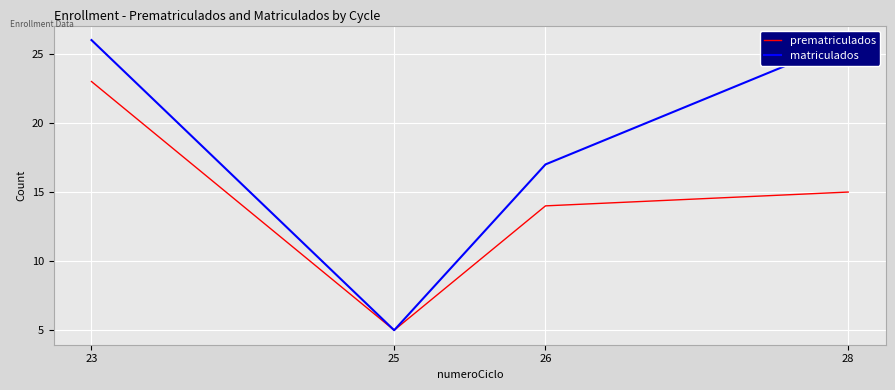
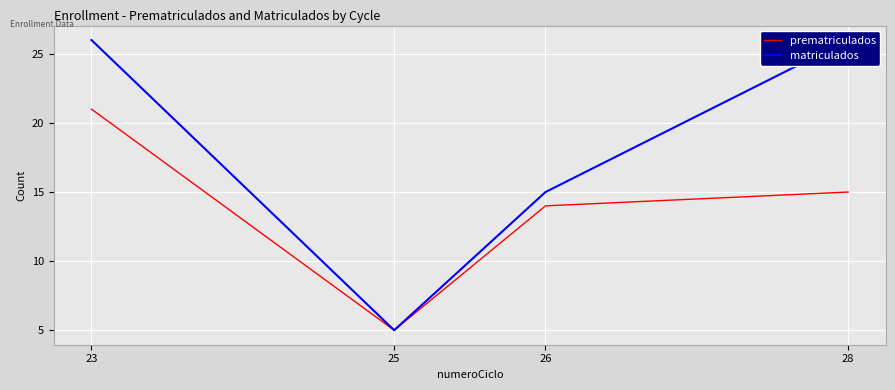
  {
    "prematriculados": {
-     "23": 23,
+     "23": 21,
      "26": 14,
      "28": 15
    },
    "matriculados": {
      "23": 26,
-     "26": 17
+     "26": 15
    }
  }
